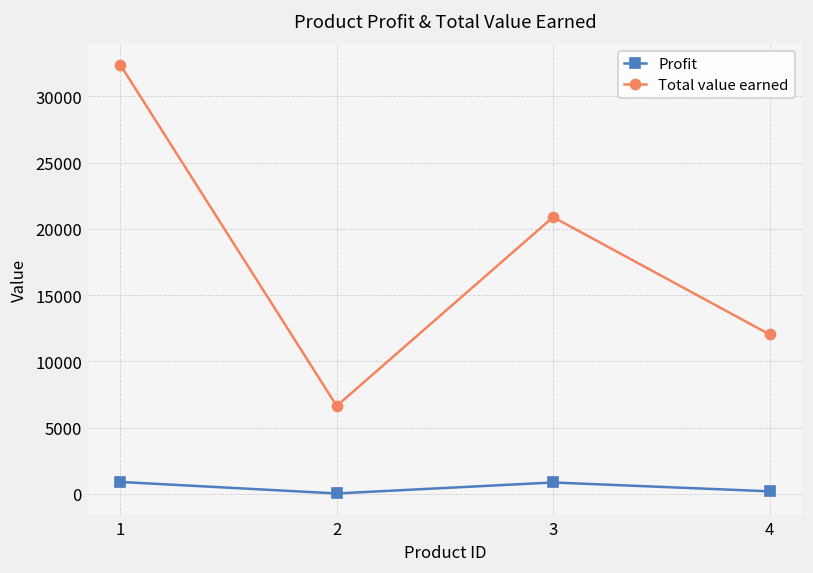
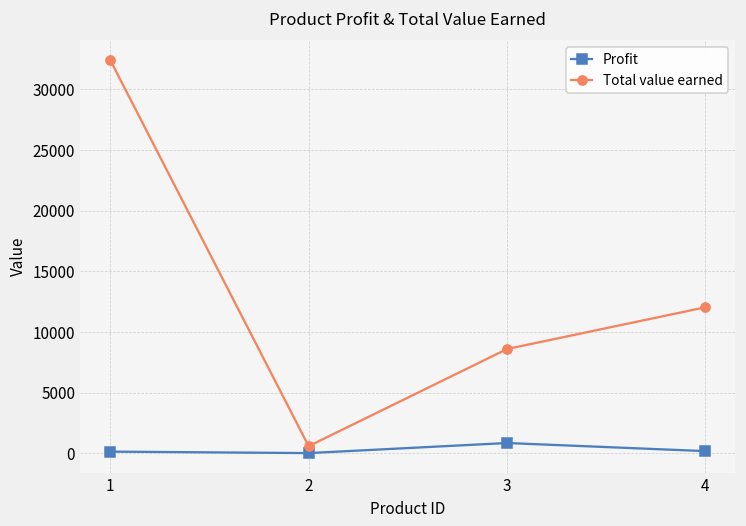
  {
    "Profit": {
-     "1": 900,
+     "1": 200,
      "2": 0,
      "3": 900,
      "4": 200
    },
    "Total value earned": {
      "1": 32400,
-     "2": 6600,
-     "3": 20900,
+     "2": 600,
+     "3": 8600,
      "4": 12000
    }
  }
